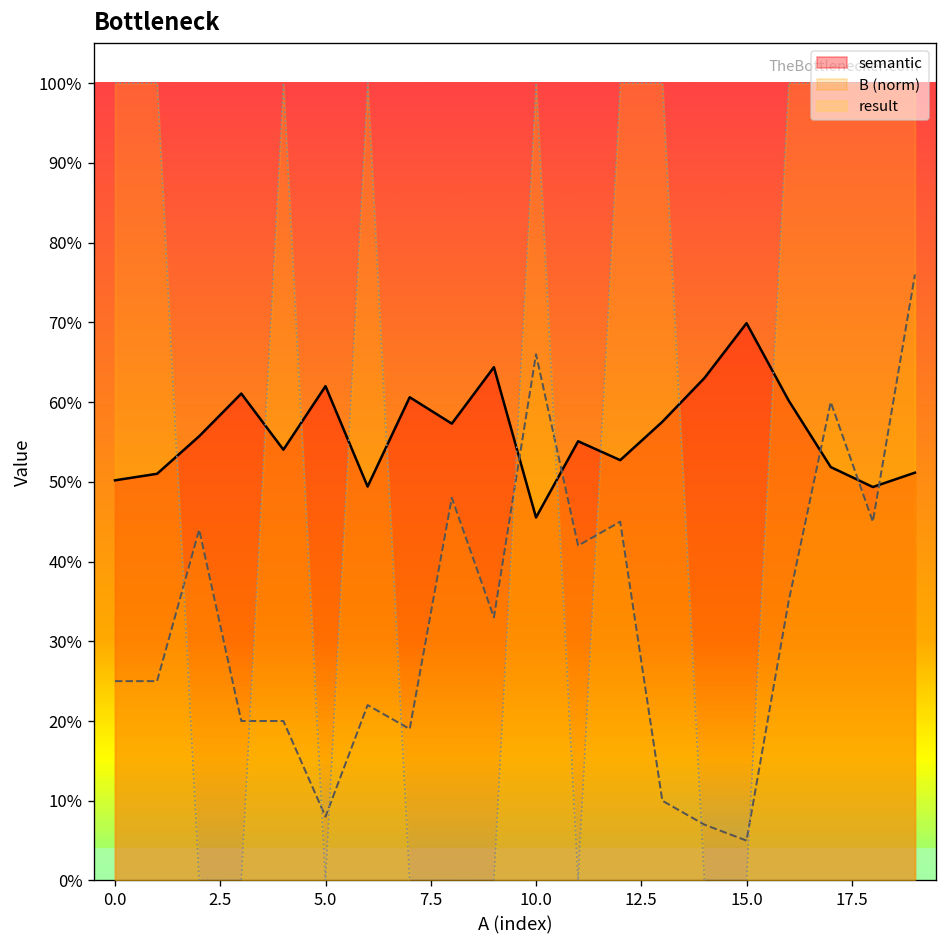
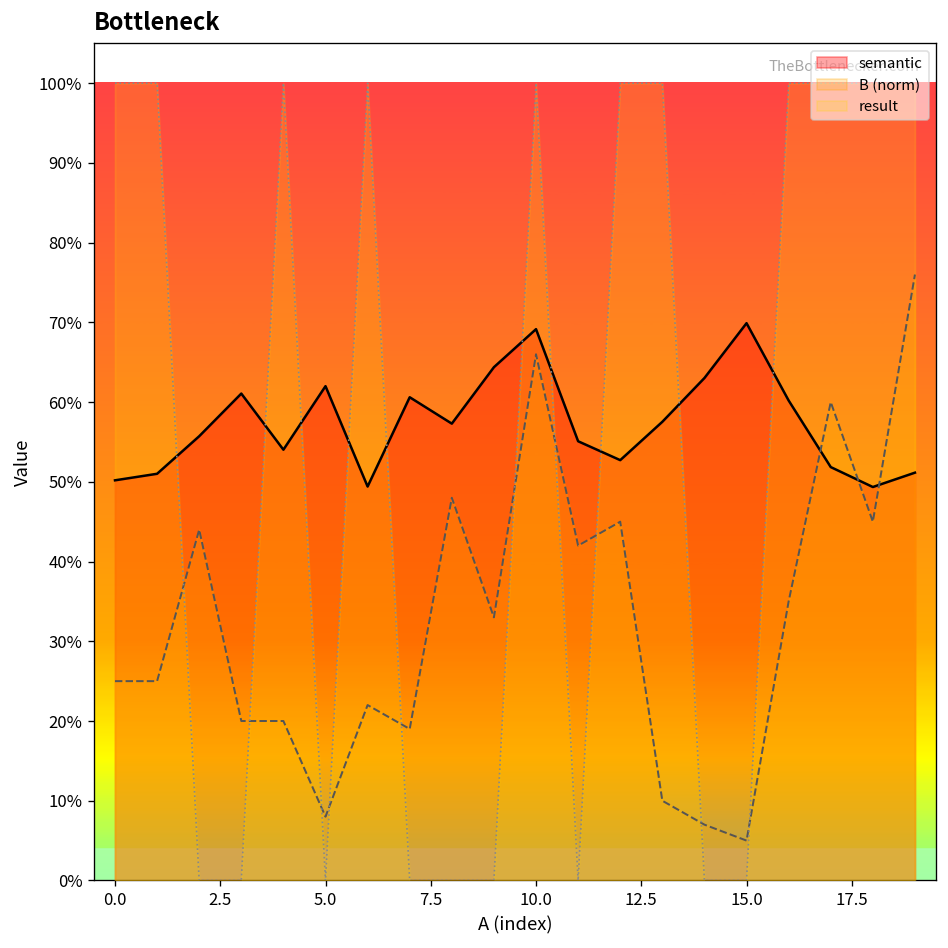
  {
    "semantic": {
      "0.0": "50%",
      "5.0": "62%",
-     "10.0": "46%",
+     "10.0": "69%",
      "15.0": "70%"
    }
  }
